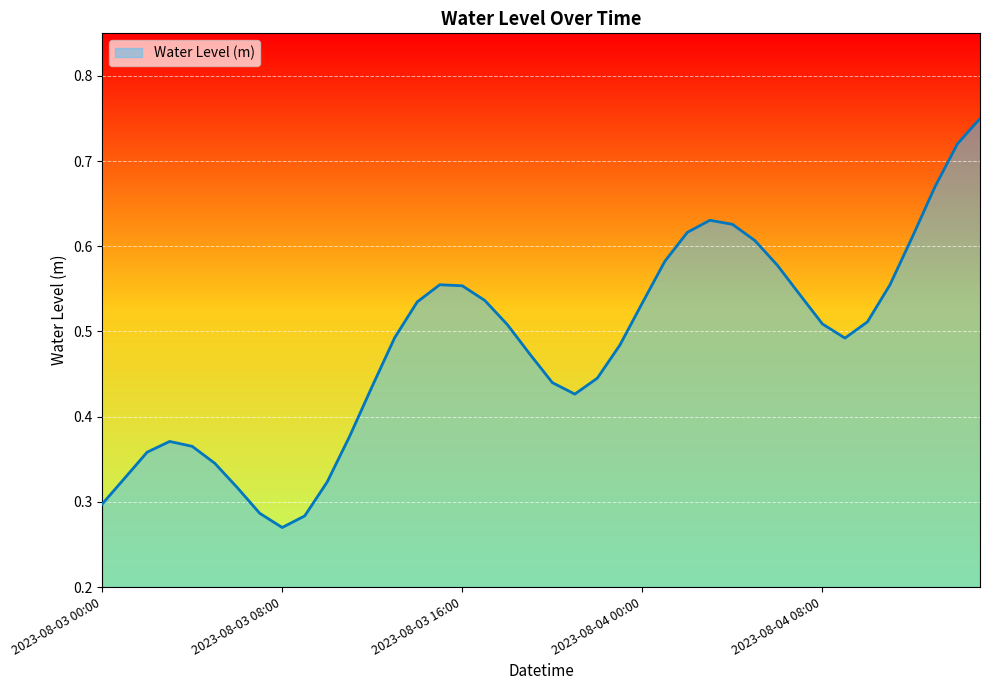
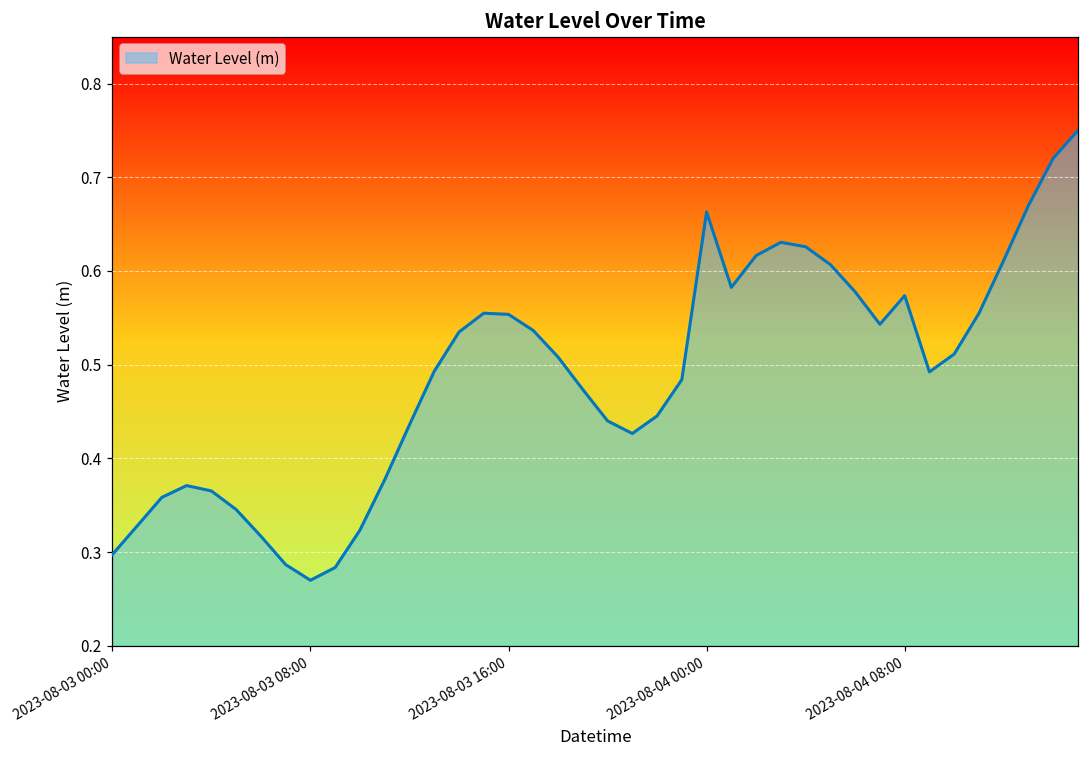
  {
    "2023-08-03 00:00": 0.30,
    "2023-08-03 08:00": 0.27,
    "2023-08-03 16:00": 0.55,
-   "2023-08-04 00:00": 0.53,
-   "2023-08-04 08:00": 0.51
+   "2023-08-04 00:00": 0.66,
+   "2023-08-04 08:00": 0.57
  }
